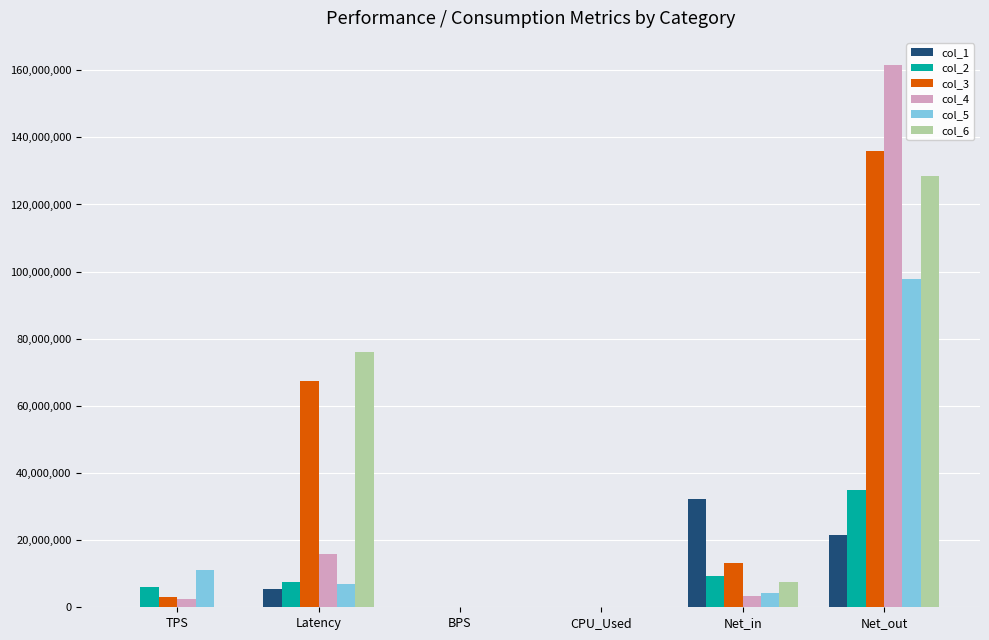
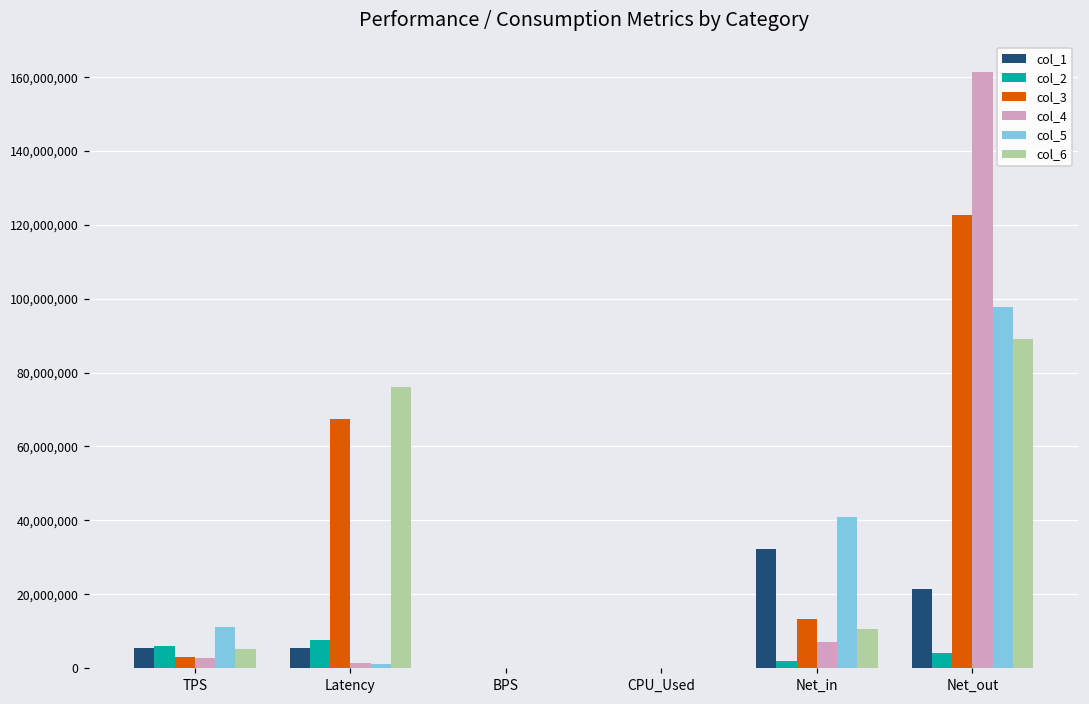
  {
    "col_1": {
-     "TPS": "0",
+     "TPS": "6,000,000",
      "Latency": "5,000,000",
      "Net_in": "32,000,000",
      "Net_out": "21,000,000"
    },
    "col_2": {
      "TPS": "6,000,000",
      "Latency": "8,000,000",
-     "Net_in": "9,000,000",
-     "Net_out": "35,000,000"
+     "Net_in": "2,000,000",
+     "Net_out": "4,000,000"
    },
    "col_3": {
      "TPS": "3,000,000",
      "Latency": "67,000,000",
      "Net_in": "13,000,000",
-     "Net_out": "136,000,000"
+     "Net_out": "123,000,000"
    },
    "col_4": {
      "TPS": "3,000,000",
-     "Latency": "16,000,000",
-     "Net_in": "3,000,000",
+     "Latency": "1,000,000",
+     "Net_in": "7,000,000",
      "Net_out": "162,000,000"
    },
    "col_5": {
      "TPS": "11,000,000",
-     "Latency": "7,000,000",
-     "Net_in": "4,000,000",
+     "Latency": "1,000,000",
+     "Net_in": "41,000,000",
      "Net_out": "98,000,000"
    },
    "col_6": {
-     "TPS": "0",
+     "TPS": "5,000,000",
      "Latency": "76,000,000",
-     "Net_in": "7,000,000",
-     "Net_out": "129,000,000"
+     "Net_in": "11,000,000",
+     "Net_out": "89,000,000"
    }
  }
